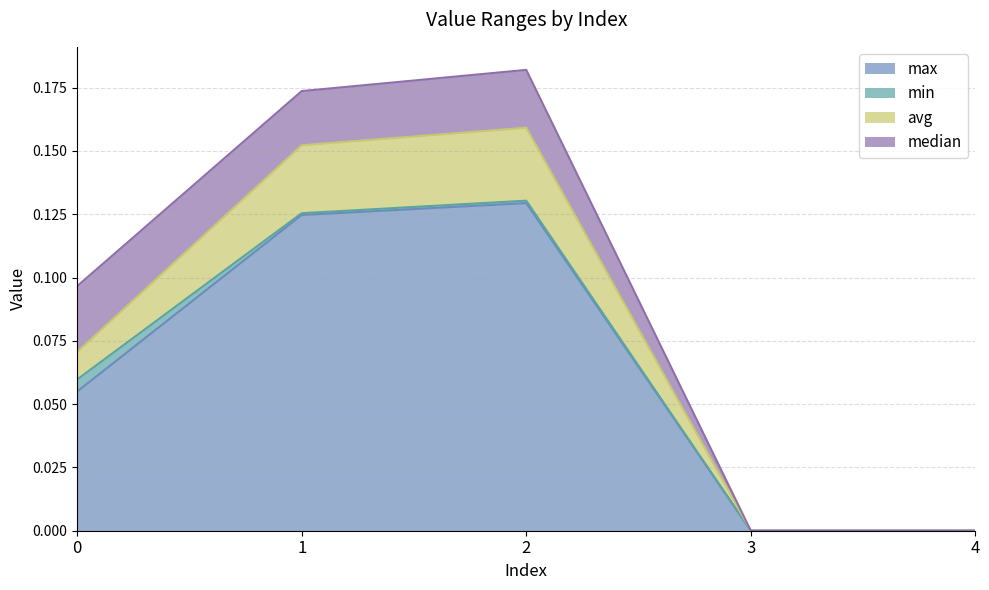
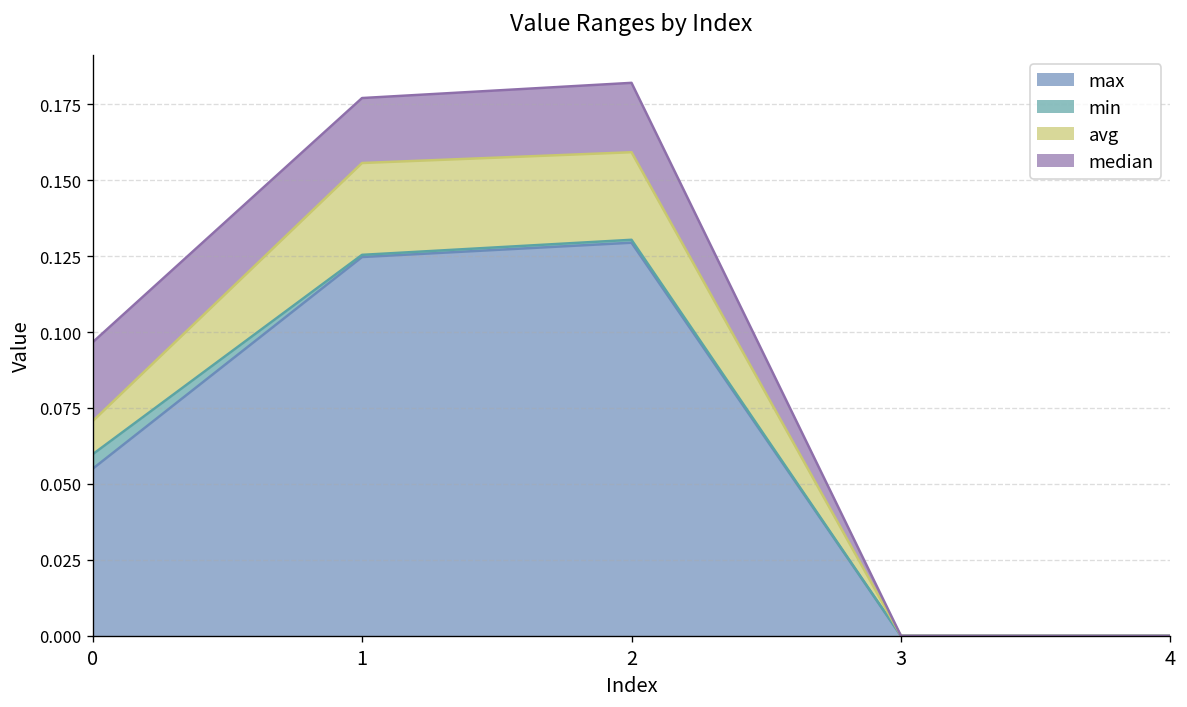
  {
    "avg": {
      "0": 0.011,
-     "1": 0.027,
+     "1": 0.030,
      "2": 0.029
    }
  }
